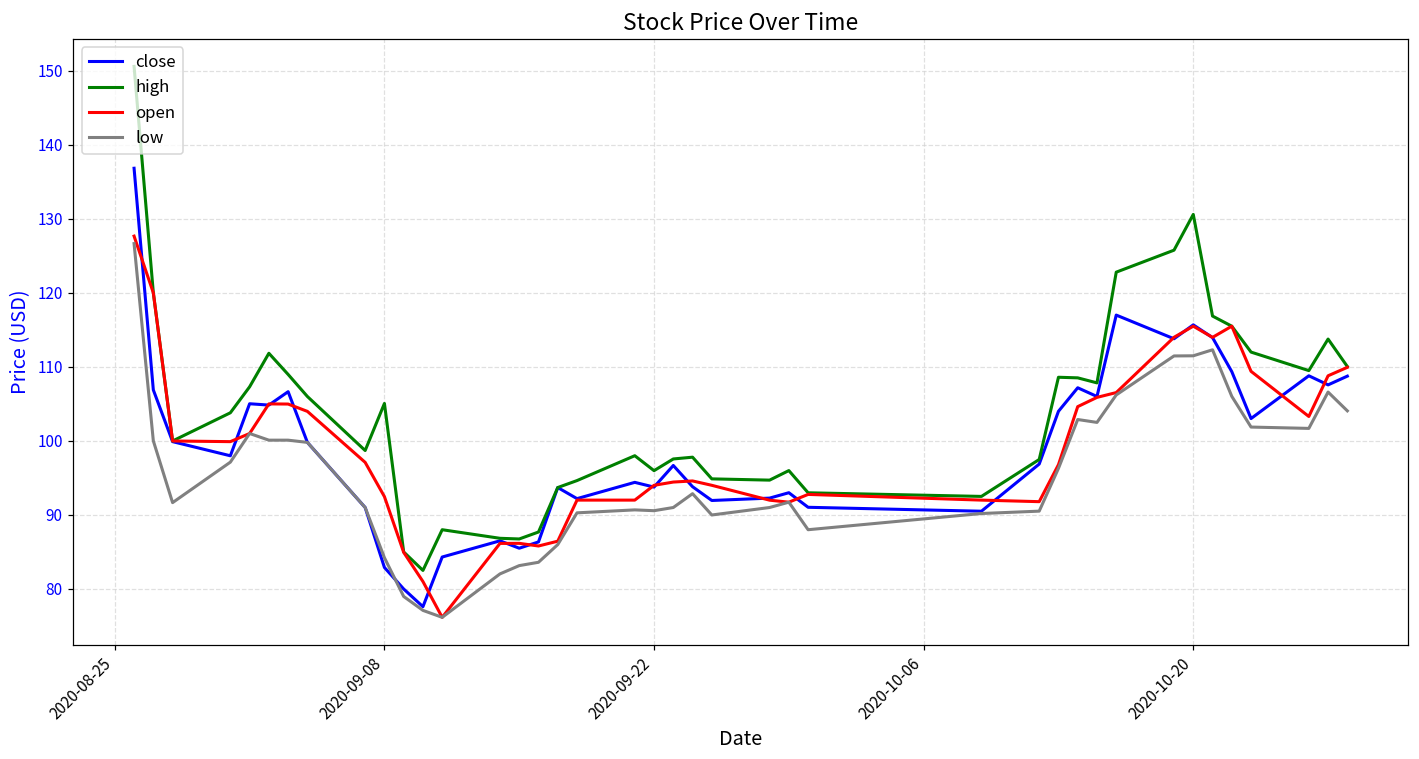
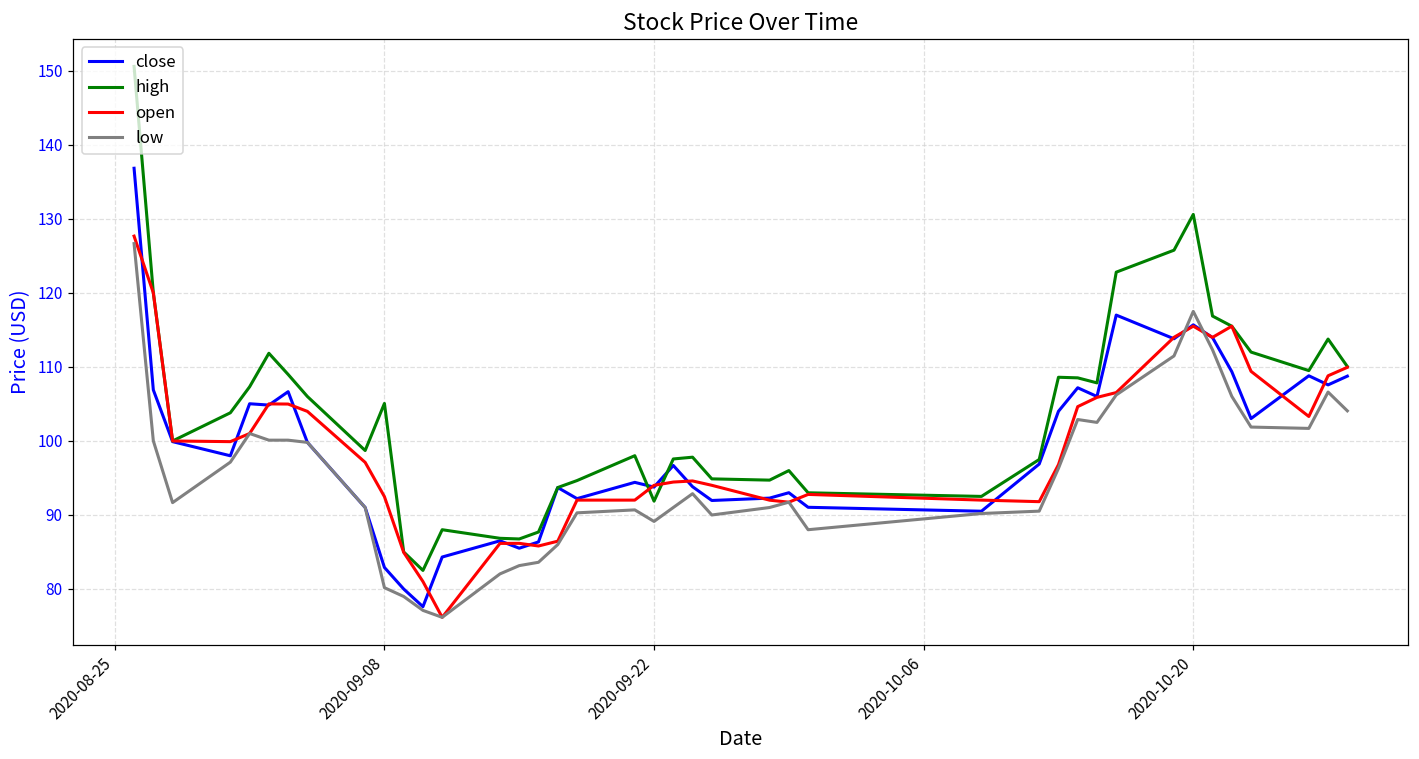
  {
    "close": {
      "2020-09-08": 83
    },
    "high": {
      "2020-09-08": 105,
-     "2020-09-22": 96,
+     "2020-09-22": 92,
      "2020-10-20": 131
    },
    "open": {
      "2020-09-08": 92
    },
    "low": {
-     "2020-09-08": 84,
-     "2020-09-22": 91,
-     "2020-10-20": 112
+     "2020-09-08": 80,
+     "2020-09-22": 89,
+     "2020-10-20": 118
    }
  }
